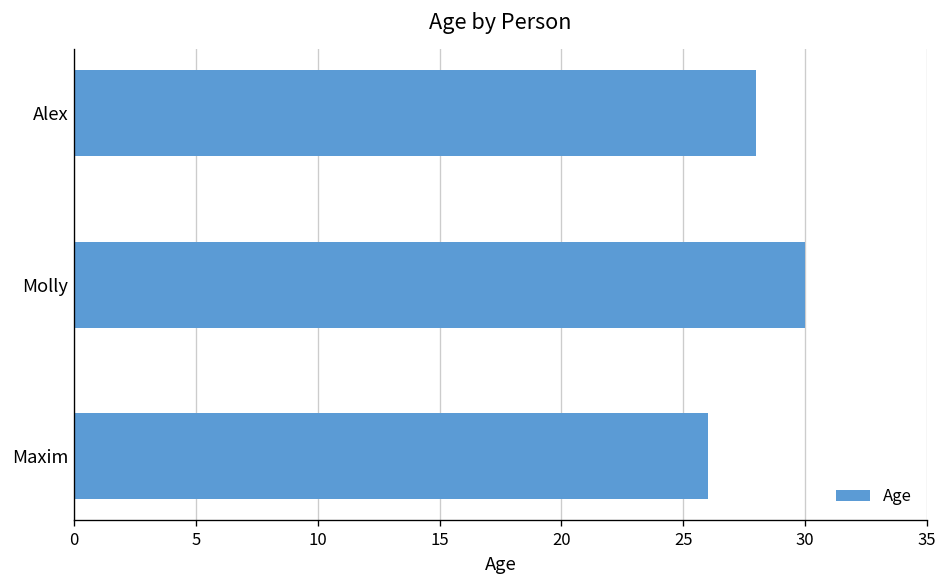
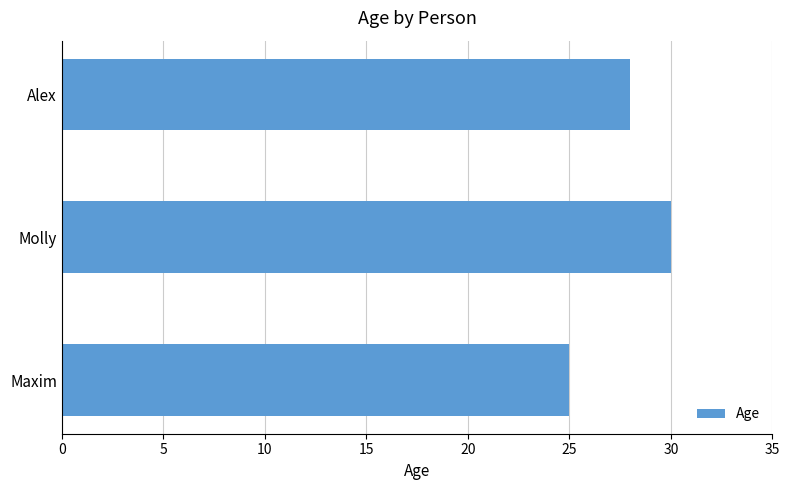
  {
    "Alex": 28,
    "Molly": 30,
-   "Maxim": 26
+   "Maxim": 25
  }
